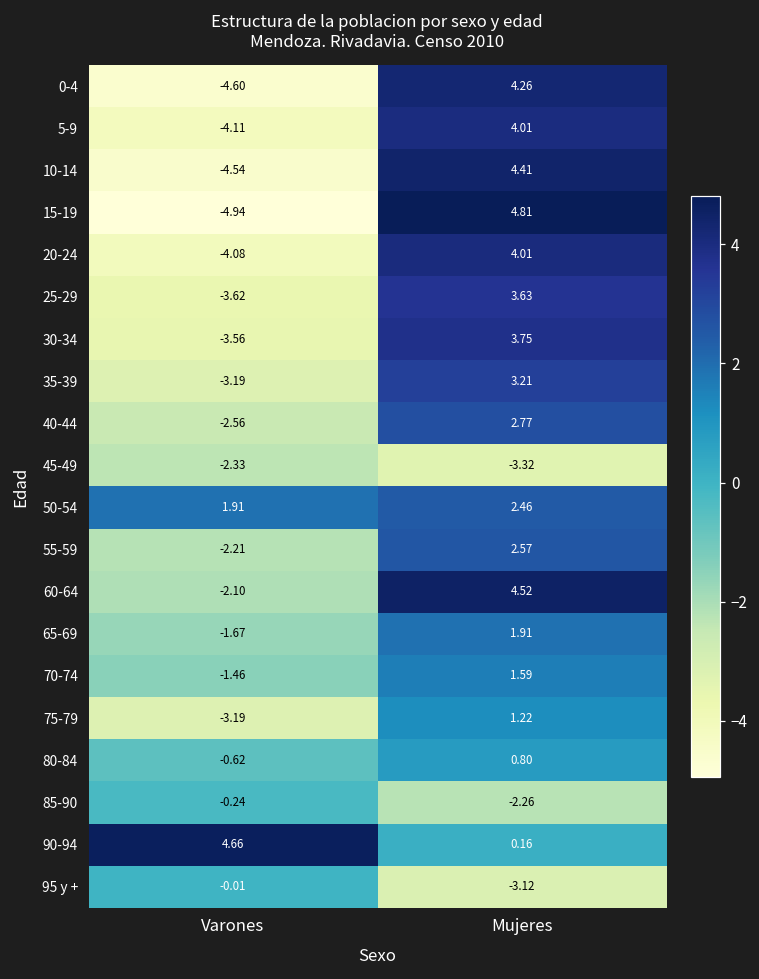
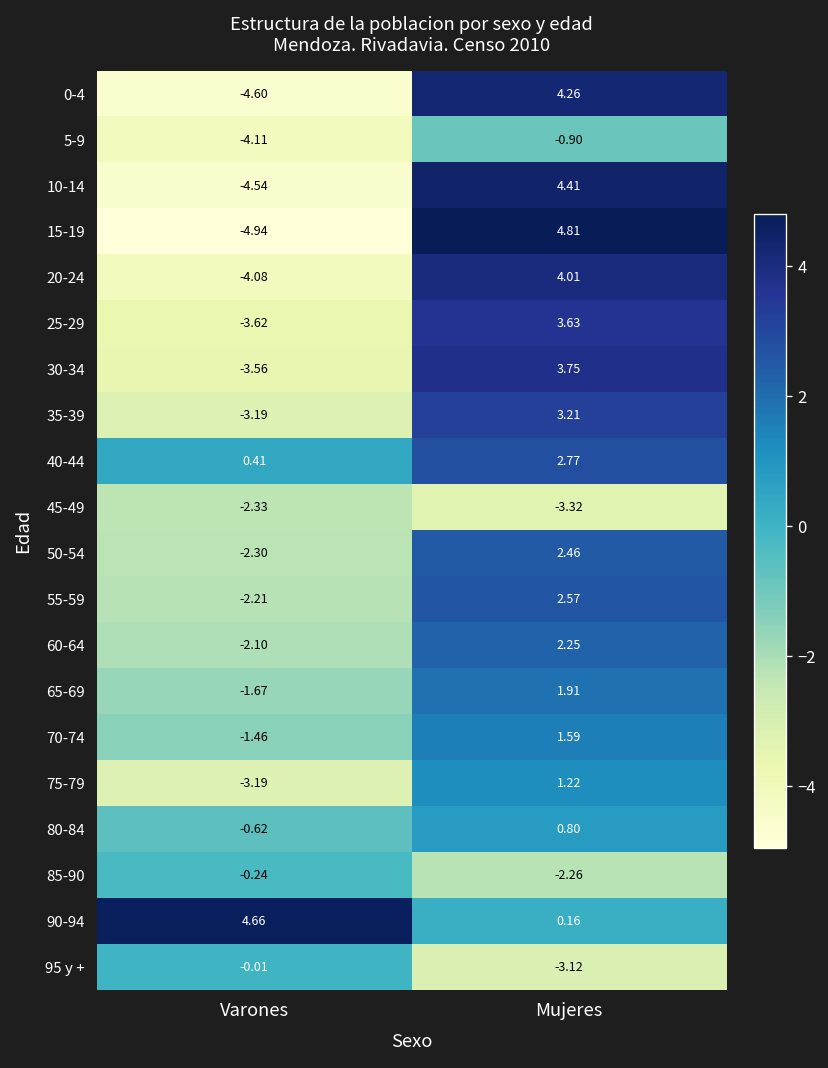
  {
    "0-4": {
      "Varones": -4.60,
      "Mujeres": 4.26
    },
    "5-9": {
      "Varones": -4.11,
-     "Mujeres": 4.01
+     "Mujeres": -0.90
    },
    "10-14": {
      "Varones": -4.54,
      "Mujeres": 4.41
    },
    "15-19": {
      "Varones": -4.94,
      "Mujeres": 4.81
    },
    "20-24": {
      "Varones": -4.08,
      "Mujeres": 4.01
    },
    "25-29": {
      "Varones": -3.62,
      "Mujeres": 3.63
    },
    "30-34": {
      "Varones": -3.56,
      "Mujeres": 3.75
    },
    "35-39": {
      "Varones": -3.19,
      "Mujeres": 3.21
    },
    "40-44": {
-     "Varones": -2.56,
+     "Varones": 0.41,
      "Mujeres": 2.77
    },
    "45-49": {
      "Varones": -2.33,
      "Mujeres": -3.32
    },
    "50-54": {
-     "Varones": 1.91,
+     "Varones": -2.30,
      "Mujeres": 2.46
    },
    "55-59": {
      "Varones": -2.21,
      "Mujeres": 2.57
    },
    "60-64": {
      "Varones": -2.10,
-     "Mujeres": 4.52
+     "Mujeres": 2.25
    },
    "65-69": {
      "Varones": -1.67,
      "Mujeres": 1.91
    },
    "70-74": {
      "Varones": -1.46,
      "Mujeres": 1.59
    },
    "75-79": {
      "Varones": -3.19,
      "Mujeres": 1.22
    },
    "80-84": {
      "Varones": -0.62,
      "Mujeres": 0.80
    },
    "85-90": {
      "Varones": -0.24,
      "Mujeres": -2.26
    },
    "90-94": {
      "Varones": 4.66,
      "Mujeres": 0.16
    },
    "95 y +": {
      "Varones": -0.01,
      "Mujeres": -3.12
    }
  }
